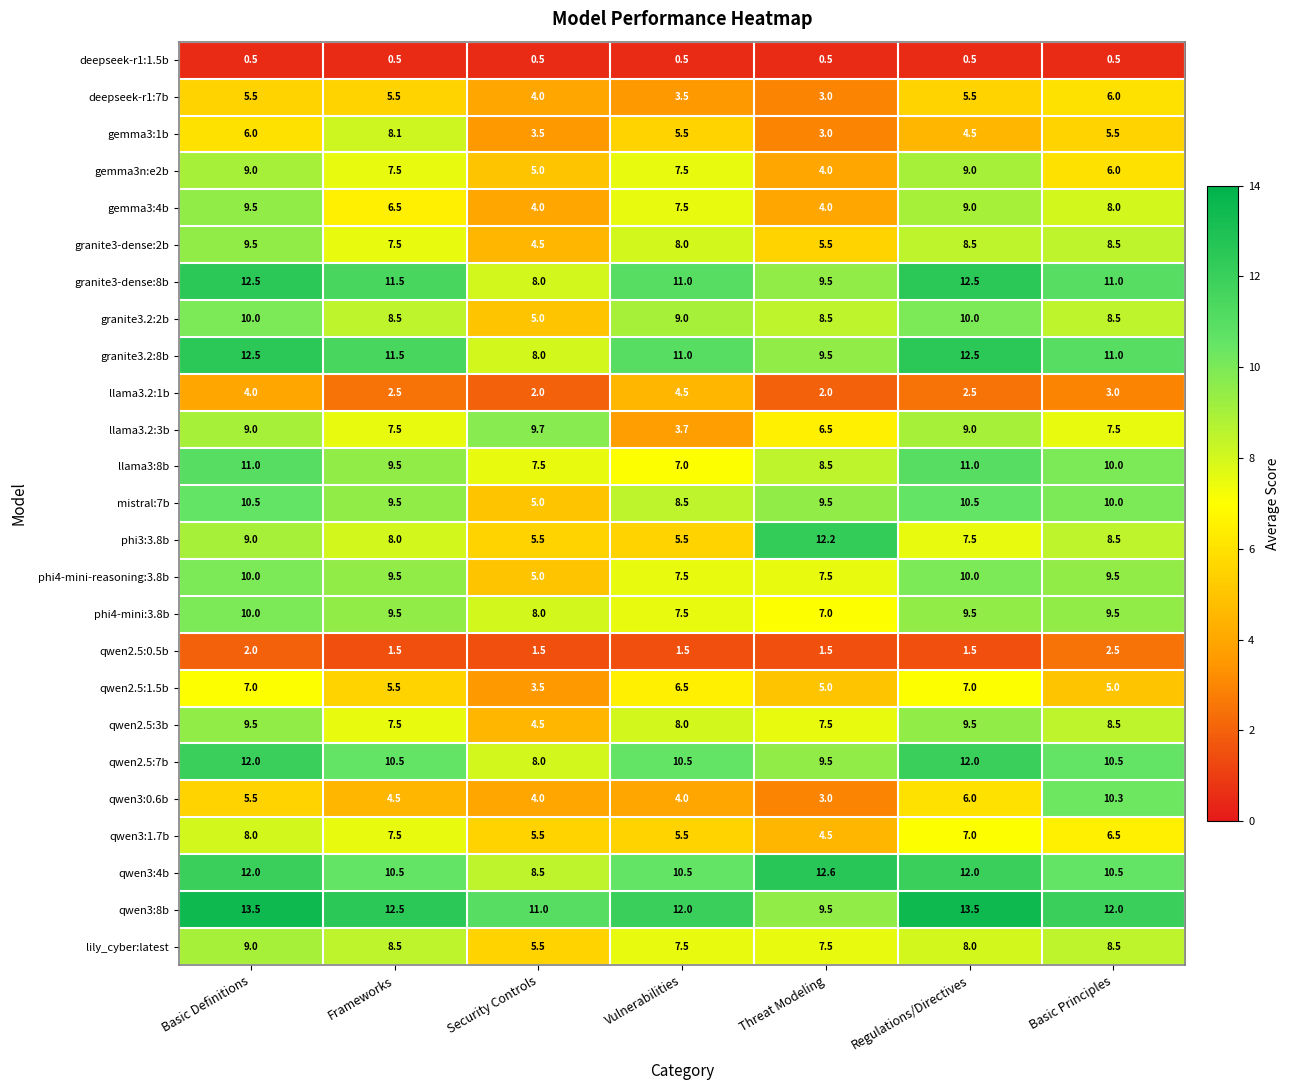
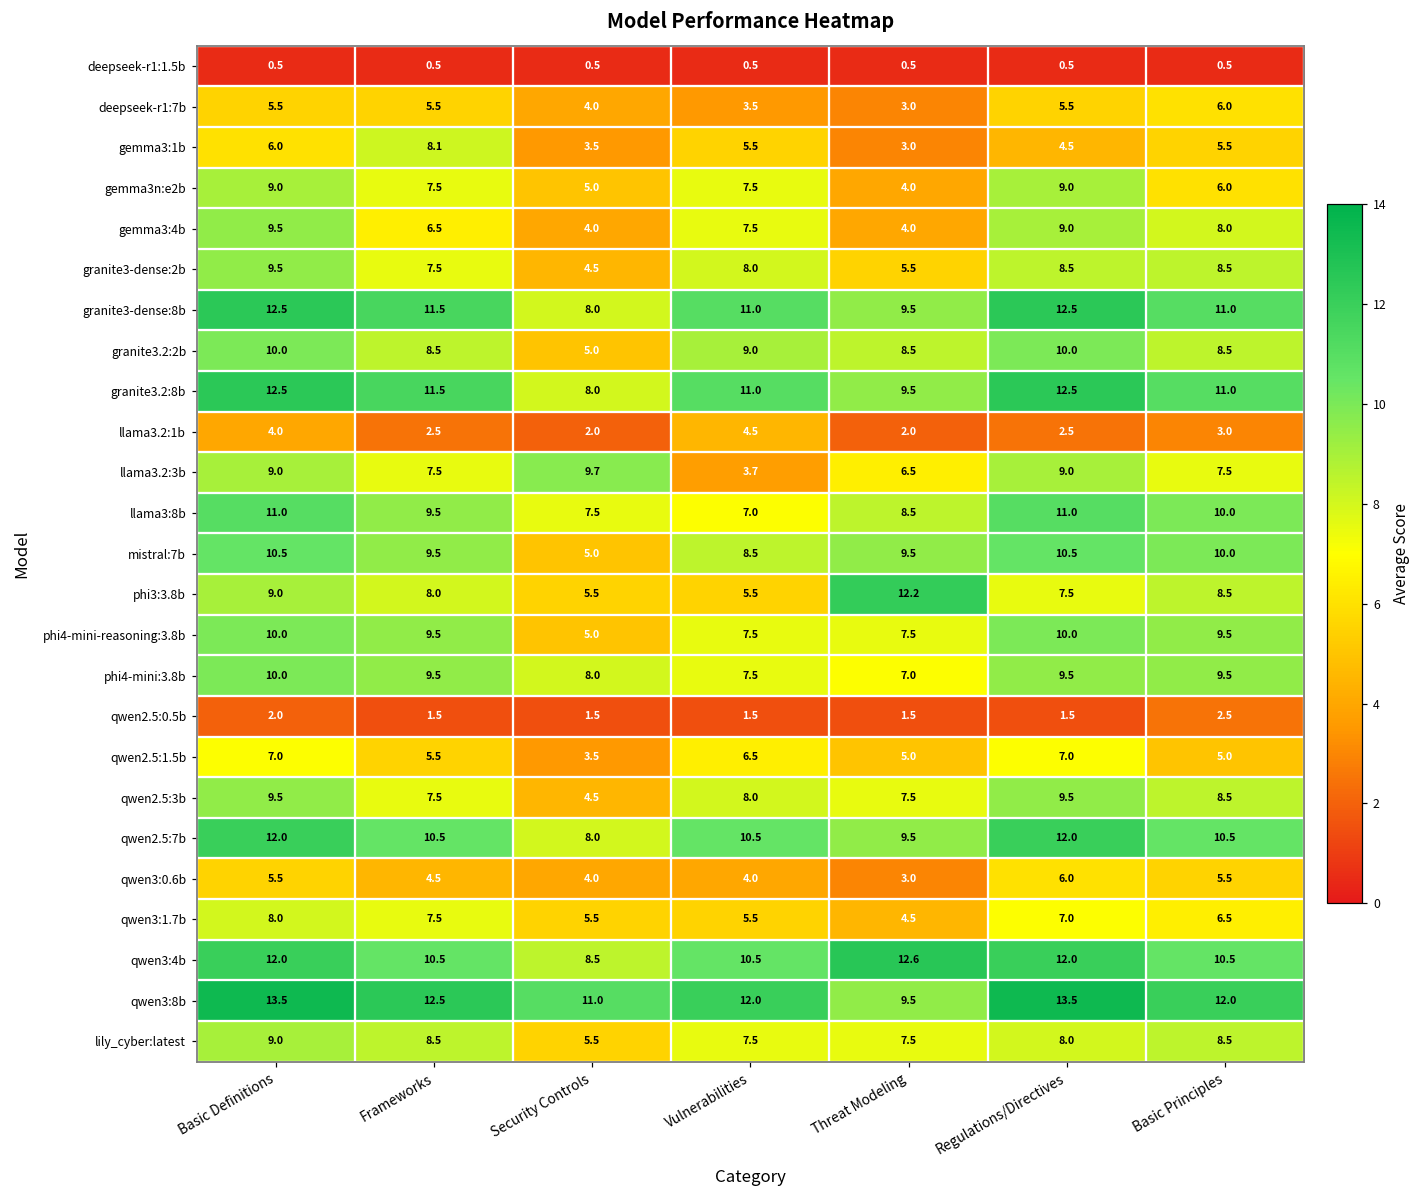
  {
    "deepseek-r1:1.5b": {
      "Basic Definitions": 0.5,
      "Frameworks": 0.5,
      "Security Controls": 0.5,
      "Vulnerabilities": 0.5,
      "Threat Modeling": 0.5,
      "Regulations/Directives": 0.5,
      "Basic Principles": 0.5
    },
    "deepseek-r1:7b": {
      "Basic Definitions": 5.5,
      "Frameworks": 5.5,
      "Security Controls": 4.0,
      "Vulnerabilities": 3.5,
      "Threat Modeling": 3.0,
      "Regulations/Directives": 5.5,
      "Basic Principles": 6.0
    },
    "gemma3:1b": {
      "Basic Definitions": 6.0,
      "Frameworks": 8.1,
      "Security Controls": 3.5,
      "Vulnerabilities": 5.5,
      "Threat Modeling": 3.0,
      "Regulations/Directives": 4.5,
      "Basic Principles": 5.5
    },
    "gemma3n:e2b": {
      "Basic Definitions": 9.0,
      "Frameworks": 7.5,
      "Security Controls": 5.0,
      "Vulnerabilities": 7.5,
      "Threat Modeling": 4.0,
      "Regulations/Directives": 9.0,
      "Basic Principles": 6.0
    },
    "gemma3:4b": {
      "Basic Definitions": 9.5,
      "Frameworks": 6.5,
      "Security Controls": 4.0,
      "Vulnerabilities": 7.5,
      "Threat Modeling": 4.0,
      "Regulations/Directives": 9.0,
      "Basic Principles": 8.0
    },
    "granite3-dense:2b": {
      "Basic Definitions": 9.5,
      "Frameworks": 7.5,
      "Security Controls": 4.5,
      "Vulnerabilities": 8.0,
      "Threat Modeling": 5.5,
      "Regulations/Directives": 8.5,
      "Basic Principles": 8.5
    },
    "granite3-dense:8b": {
      "Basic Definitions": 12.5,
      "Frameworks": 11.5,
      "Security Controls": 8.0,
      "Vulnerabilities": 11.0,
      "Threat Modeling": 9.5,
      "Regulations/Directives": 12.5,
      "Basic Principles": 11.0
    },
    "granite3.2:2b": {
      "Basic Definitions": 10.0,
      "Frameworks": 8.5,
      "Security Controls": 5.0,
      "Vulnerabilities": 9.0,
      "Threat Modeling": 8.5,
      "Regulations/Directives": 10.0,
      "Basic Principles": 8.5
    },
    "granite3.2:8b": {
      "Basic Definitions": 12.5,
      "Frameworks": 11.5,
      "Security Controls": 8.0,
      "Vulnerabilities": 11.0,
      "Threat Modeling": 9.5,
      "Regulations/Directives": 12.5,
      "Basic Principles": 11.0
    },
    "llama3.2:1b": {
      "Basic Definitions": 4.0,
      "Frameworks": 2.5,
      "Security Controls": 2.0,
      "Vulnerabilities": 4.5,
      "Threat Modeling": 2.0,
      "Regulations/Directives": 2.5,
      "Basic Principles": 3.0
    },
    "llama3.2:3b": {
      "Basic Definitions": 9.0,
      "Frameworks": 7.5,
      "Security Controls": 9.7,
      "Vulnerabilities": 3.7,
      "Threat Modeling": 6.5,
      "Regulations/Directives": 9.0,
      "Basic Principles": 7.5
    },
    "llama3:8b": {
      "Basic Definitions": 11.0,
      "Frameworks": 9.5,
      "Security Controls": 7.5,
      "Vulnerabilities": 7.0,
      "Threat Modeling": 8.5,
      "Regulations/Directives": 11.0,
      "Basic Principles": 10.0
    },
    "mistral:7b": {
      "Basic Definitions": 10.5,
      "Frameworks": 9.5,
      "Security Controls": 5.0,
      "Vulnerabilities": 8.5,
      "Threat Modeling": 9.5,
      "Regulations/Directives": 10.5,
      "Basic Principles": 10.0
    },
    "phi3:3.8b": {
      "Basic Definitions": 9.0,
      "Frameworks": 8.0,
      "Security Controls": 5.5,
      "Vulnerabilities": 5.5,
      "Threat Modeling": 12.2,
      "Regulations/Directives": 7.5,
      "Basic Principles": 8.5
    },
    "phi4-mini-reasoning:3.8b": {
      "Basic Definitions": 10.0,
      "Frameworks": 9.5,
      "Security Controls": 5.0,
      "Vulnerabilities": 7.5,
      "Threat Modeling": 7.5,
      "Regulations/Directives": 10.0,
      "Basic Principles": 9.5
    },
    "phi4-mini:3.8b": {
      "Basic Definitions": 10.0,
      "Frameworks": 9.5,
      "Security Controls": 8.0,
      "Vulnerabilities": 7.5,
      "Threat Modeling": 7.0,
      "Regulations/Directives": 9.5,
      "Basic Principles": 9.5
    },
    "qwen2.5:0.5b": {
      "Basic Definitions": 2.0,
      "Frameworks": 1.5,
      "Security Controls": 1.5,
      "Vulnerabilities": 1.5,
      "Threat Modeling": 1.5,
      "Regulations/Directives": 1.5,
      "Basic Principles": 2.5
    },
    "qwen2.5:1.5b": {
      "Basic Definitions": 7.0,
      "Frameworks": 5.5,
      "Security Controls": 3.5,
      "Vulnerabilities": 6.5,
      "Threat Modeling": 5.0,
      "Regulations/Directives": 7.0,
      "Basic Principles": 5.0
    },
    "qwen2.5:3b": {
      "Basic Definitions": 9.5,
      "Frameworks": 7.5,
      "Security Controls": 4.5,
      "Vulnerabilities": 8.0,
      "Threat Modeling": 7.5,
      "Regulations/Directives": 9.5,
      "Basic Principles": 8.5
    },
    "qwen2.5:7b": {
      "Basic Definitions": 12.0,
      "Frameworks": 10.5,
      "Security Controls": 8.0,
      "Vulnerabilities": 10.5,
      "Threat Modeling": 9.5,
      "Regulations/Directives": 12.0,
      "Basic Principles": 10.5
    },
    "qwen3:0.6b": {
      "Basic Definitions": 5.5,
      "Frameworks": 4.5,
      "Security Controls": 4.0,
      "Vulnerabilities": 4.0,
      "Threat Modeling": 3.0,
      "Regulations/Directives": 6.0,
-     "Basic Principles": 10.3
+     "Basic Principles": 5.5
    },
    "qwen3:1.7b": {
      "Basic Definitions": 8.0,
      "Frameworks": 7.5,
      "Security Controls": 5.5,
      "Vulnerabilities": 5.5,
      "Threat Modeling": 4.5,
      "Regulations/Directives": 7.0,
      "Basic Principles": 6.5
    },
    "qwen3:4b": {
      "Basic Definitions": 12.0,
      "Frameworks": 10.5,
      "Security Controls": 8.5,
      "Vulnerabilities": 10.5,
      "Threat Modeling": 12.6,
      "Regulations/Directives": 12.0,
      "Basic Principles": 10.5
    },
    "qwen3:8b": {
      "Basic Definitions": 13.5,
      "Frameworks": 12.5,
      "Security Controls": 11.0,
      "Vulnerabilities": 12.0,
      "Threat Modeling": 9.5,
      "Regulations/Directives": 13.5,
      "Basic Principles": 12.0
    },
    "lily_cyber:latest": {
      "Basic Definitions": 9.0,
      "Frameworks": 8.5,
      "Security Controls": 5.5,
      "Vulnerabilities": 7.5,
      "Threat Modeling": 7.5,
      "Regulations/Directives": 8.0,
      "Basic Principles": 8.5
    }
  }
